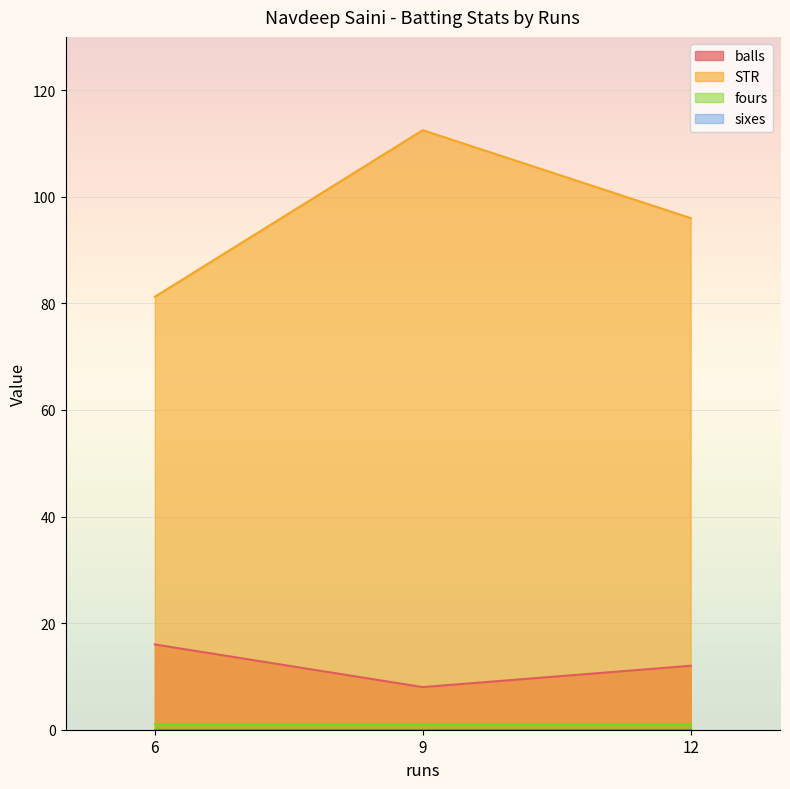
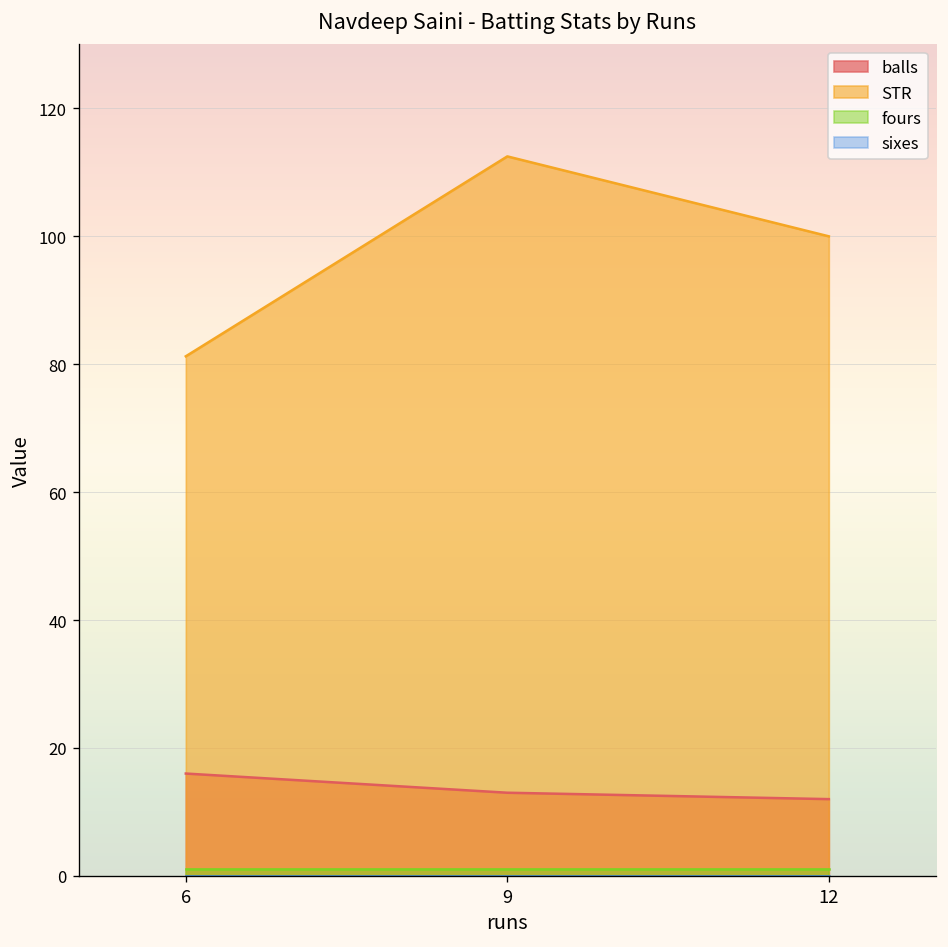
  {
    "balls": {
      "6": 16,
-     "9": 8,
+     "9": 13,
      "12": 12
    },
    "STR": {
      "6": 81,
      "9": 113,
-     "12": 96
+     "12": 100
    },
    "fours": {
      "6": 1,
      "9": 1,
      "12": 1
    },
    "sixes": {
      "6": 0,
      "9": 0,
      "12": 0
    }
  }
